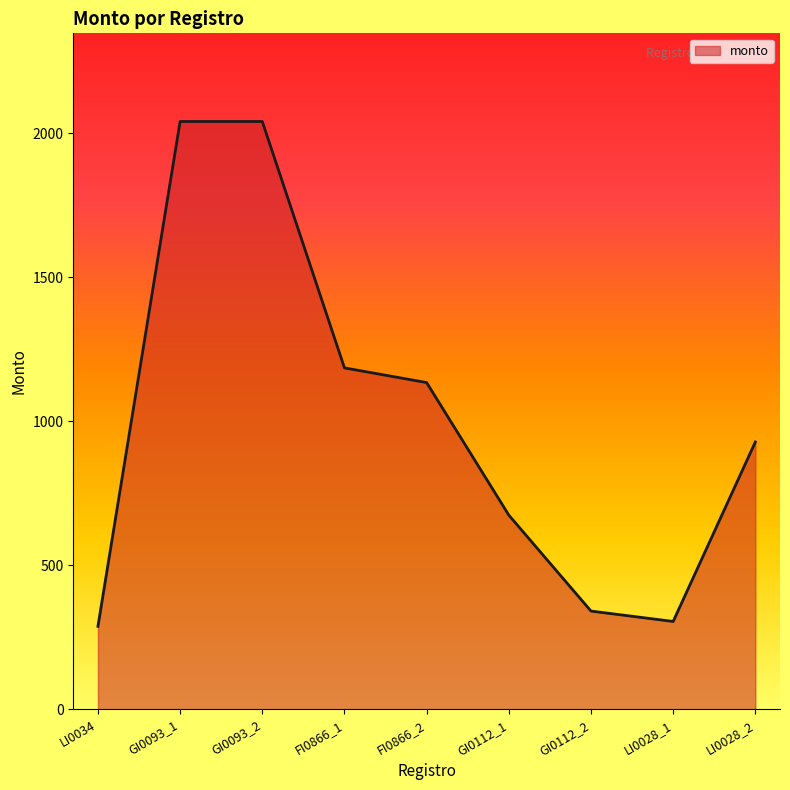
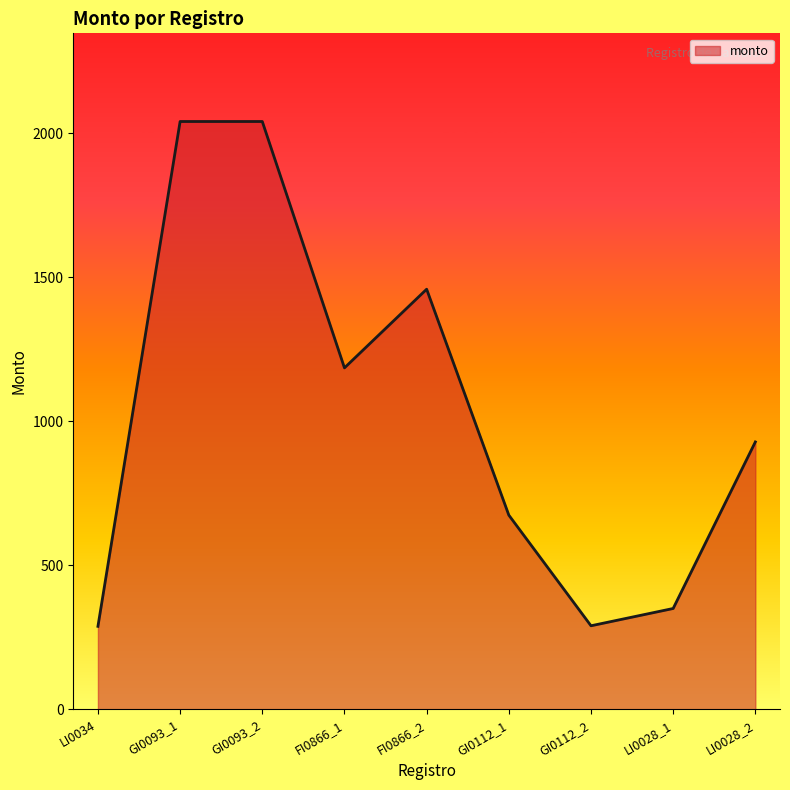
  {
    "LI0034": 290,
    "GI0093_1": 2040,
    "GI0093_2": 2040,
    "FI0866_1": 1190,
-   "FI0866_2": 1130,
+   "FI0866_2": 1460,
    "GI0112_1": 670,
-   "GI0112_2": 340,
-   "LI0028_1": 310,
+   "GI0112_2": 290,
+   "LI0028_1": 350,
    "LI0028_2": 930
  }
